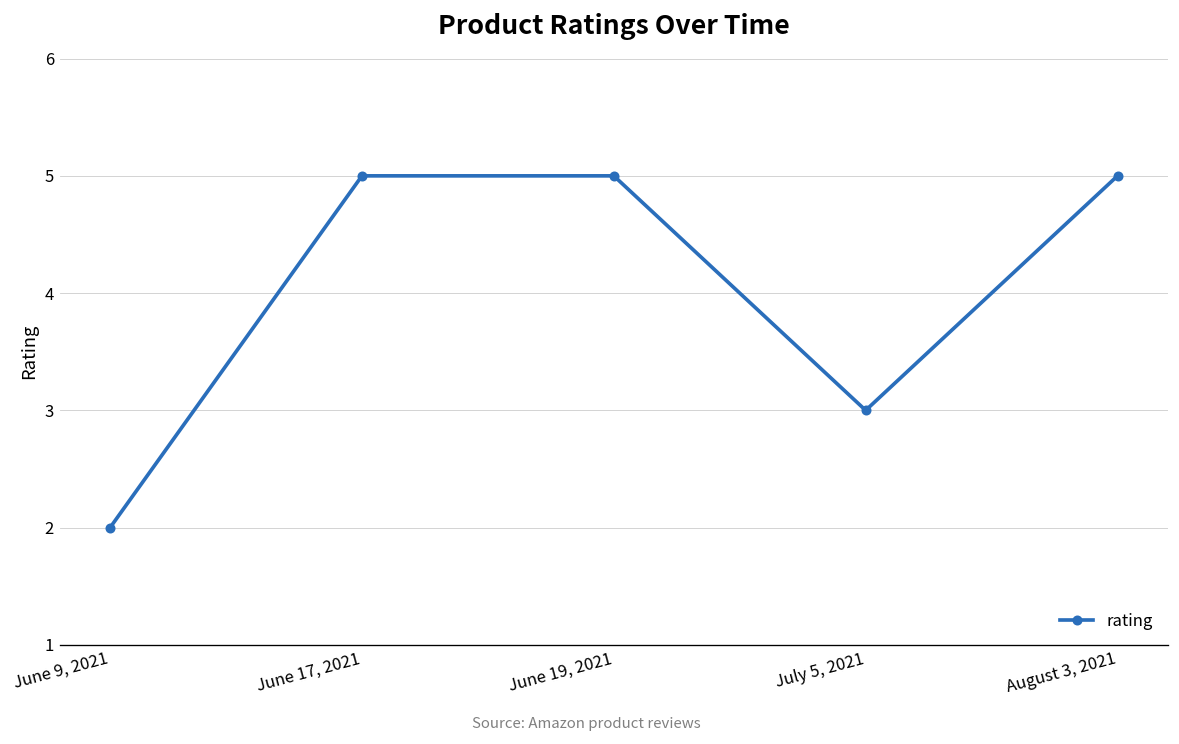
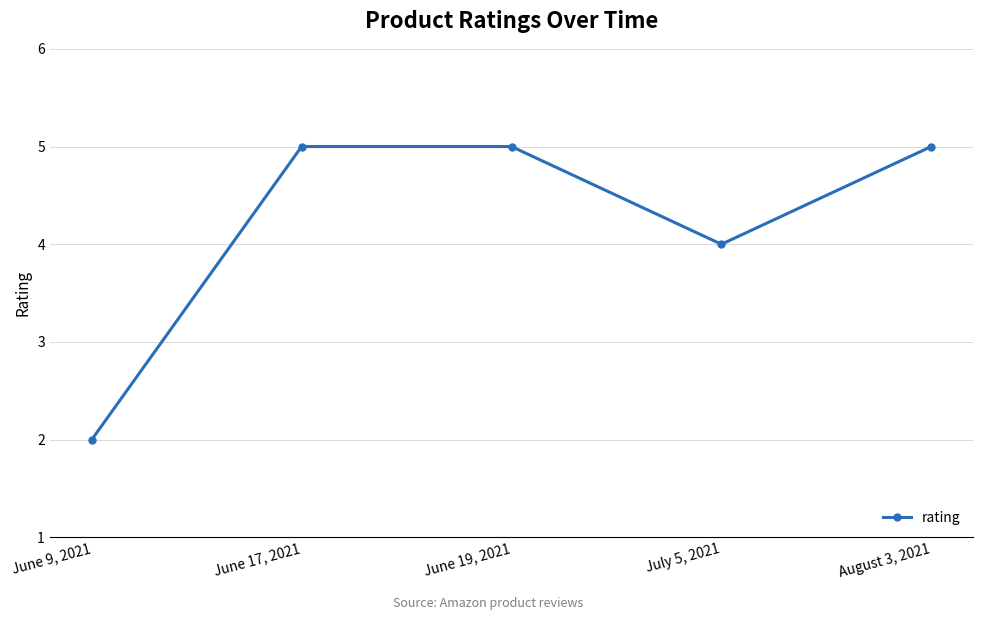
  {
    "June 9, 2021": 2,
    "June 17, 2021": 5,
    "June 19, 2021": 5,
-   "July 5, 2021": 3,
+   "July 5, 2021": 4,
    "August 3, 2021": 5
  }
